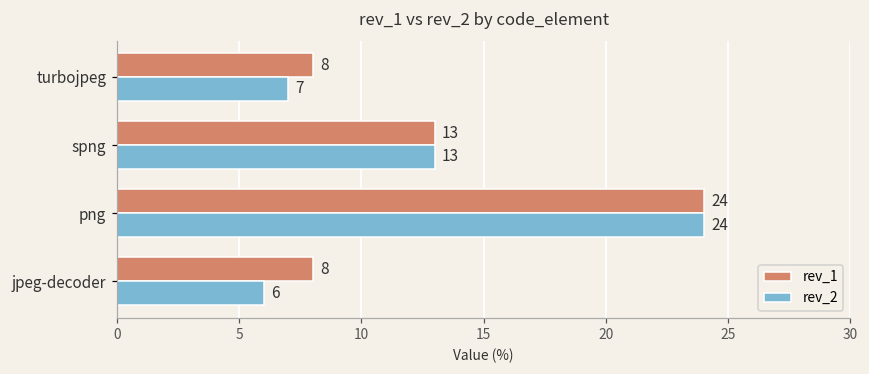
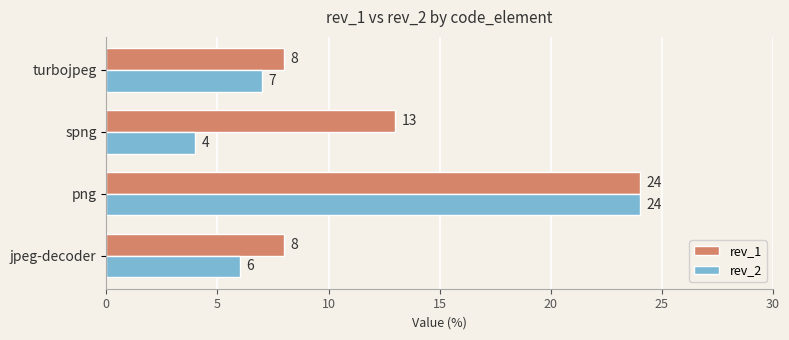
  {
    "rev_1": {
      "turbojpeg": 8,
      "spng": 13,
      "png": 24,
      "jpeg-decoder": 8
    },
    "rev_2": {
      "turbojpeg": 7,
-     "spng": 13,
+     "spng": 4,
      "png": 24,
      "jpeg-decoder": 6
    }
  }
